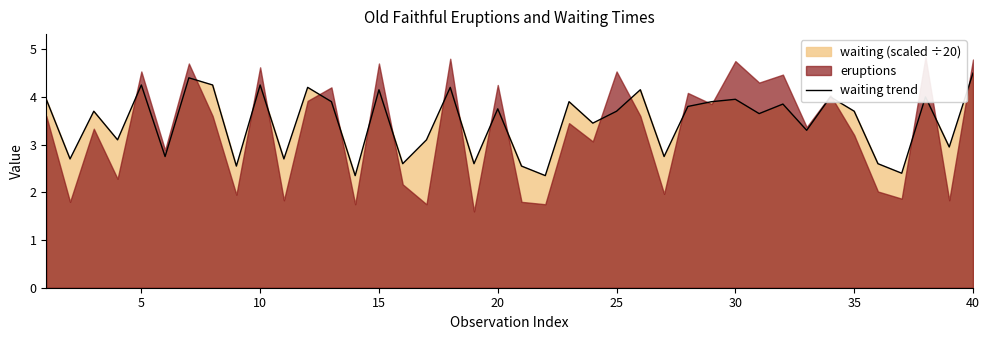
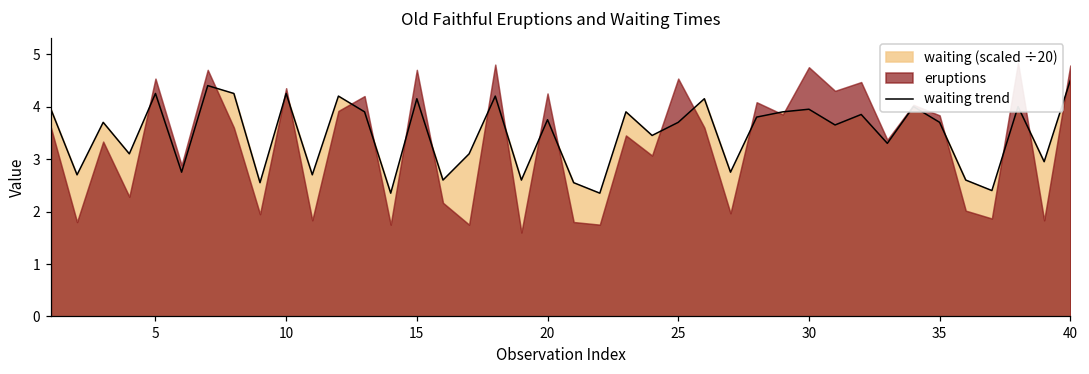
  {
    "waiting (scaled ÷20)": {
      "5": 4.3,
      "10": 4.3,
      "15": 4.2,
      "20": 3.8,
      "25": 3.7,
      "30": 4.0,
      "35": 3.7,
      "40": 4.5
    },
    "eruptions": {
      "5": 4.5,
-     "10": 4.6,
+     "10": 4.4,
      "15": 4.7,
      "20": 4.3,
      "25": 4.5,
      "30": 4.8,
-     "35": 3.2,
+     "35": 3.8,
      "40": 4.8
    }
  }
